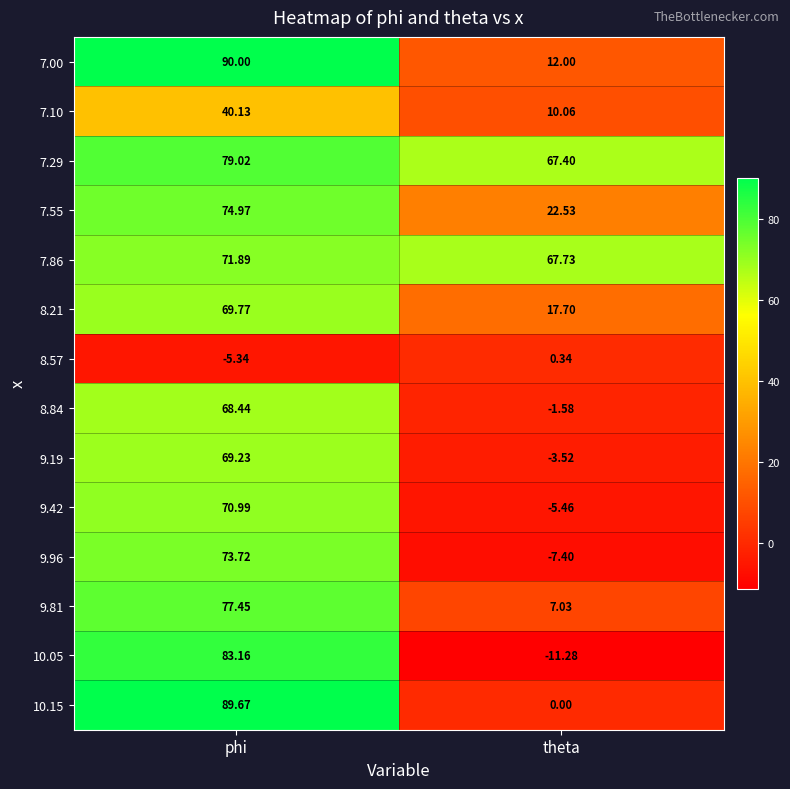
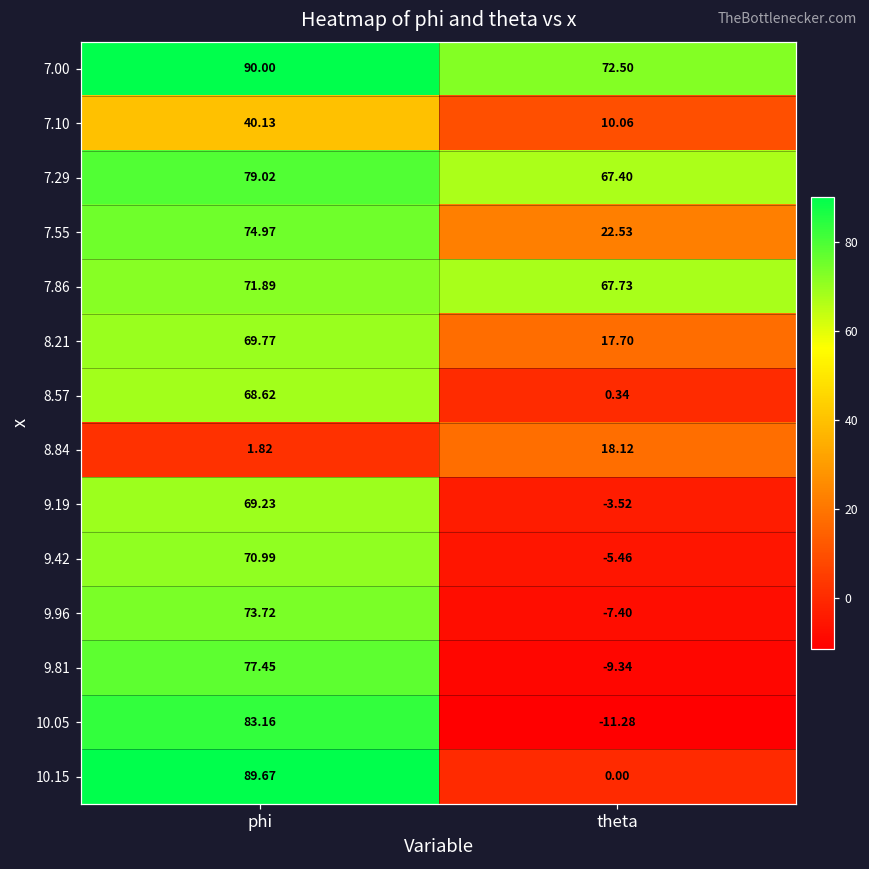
  {
    "7.00": {
      "phi": 90.00,
-     "theta": 12.00
+     "theta": 72.50
    },
    "7.10": {
      "phi": 40.13,
      "theta": 10.06
    },
    "7.29": {
      "phi": 79.02,
      "theta": 67.40
    },
    "7.55": {
      "phi": 74.97,
      "theta": 22.53
    },
    "7.86": {
      "phi": 71.89,
      "theta": 67.73
    },
    "8.21": {
      "phi": 69.77,
      "theta": 17.70
    },
    "8.57": {
-     "phi": -5.34,
+     "phi": 68.62,
      "theta": 0.34
    },
    "8.84": {
-     "phi": 68.44,
-     "theta": -1.58
+     "phi": 1.82,
+     "theta": 18.12
    },
    "9.19": {
      "phi": 69.23,
      "theta": -3.52
    },
    "9.42": {
      "phi": 70.99,
      "theta": -5.46
    },
    "9.96": {
      "phi": 73.72,
      "theta": -7.40
    },
    "9.81": {
      "phi": 77.45,
-     "theta": 7.03
+     "theta": -9.34
    },
    "10.05": {
      "phi": 83.16,
      "theta": -11.28
    },
    "10.15": {
      "phi": 89.67,
      "theta": 0.00
    }
  }
